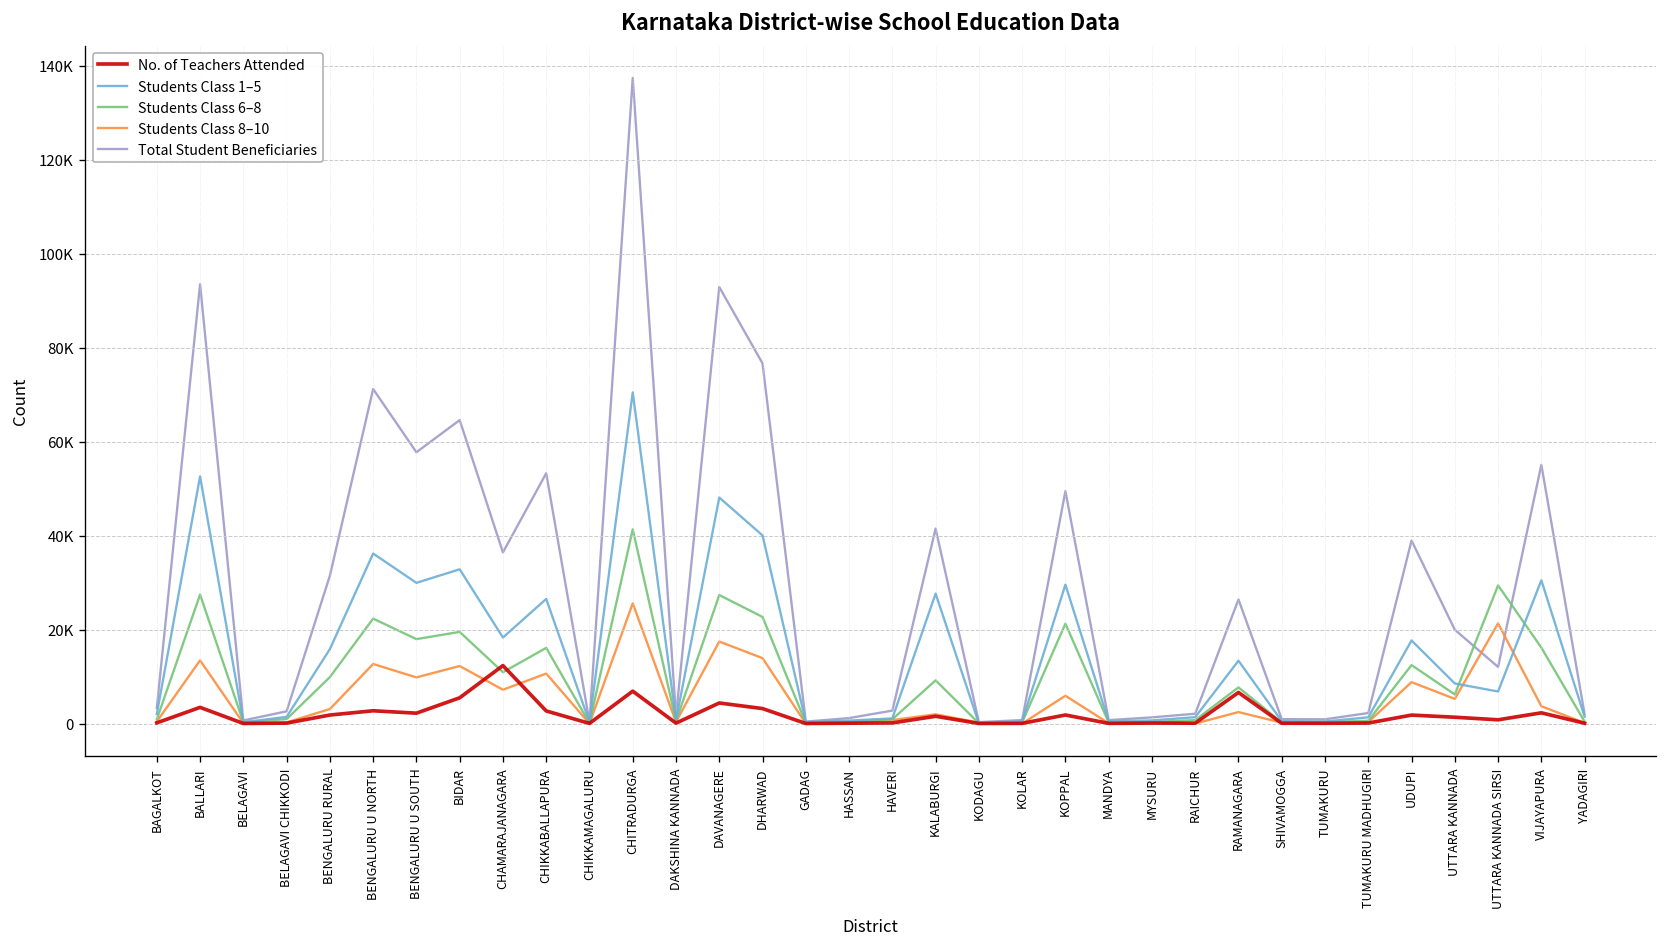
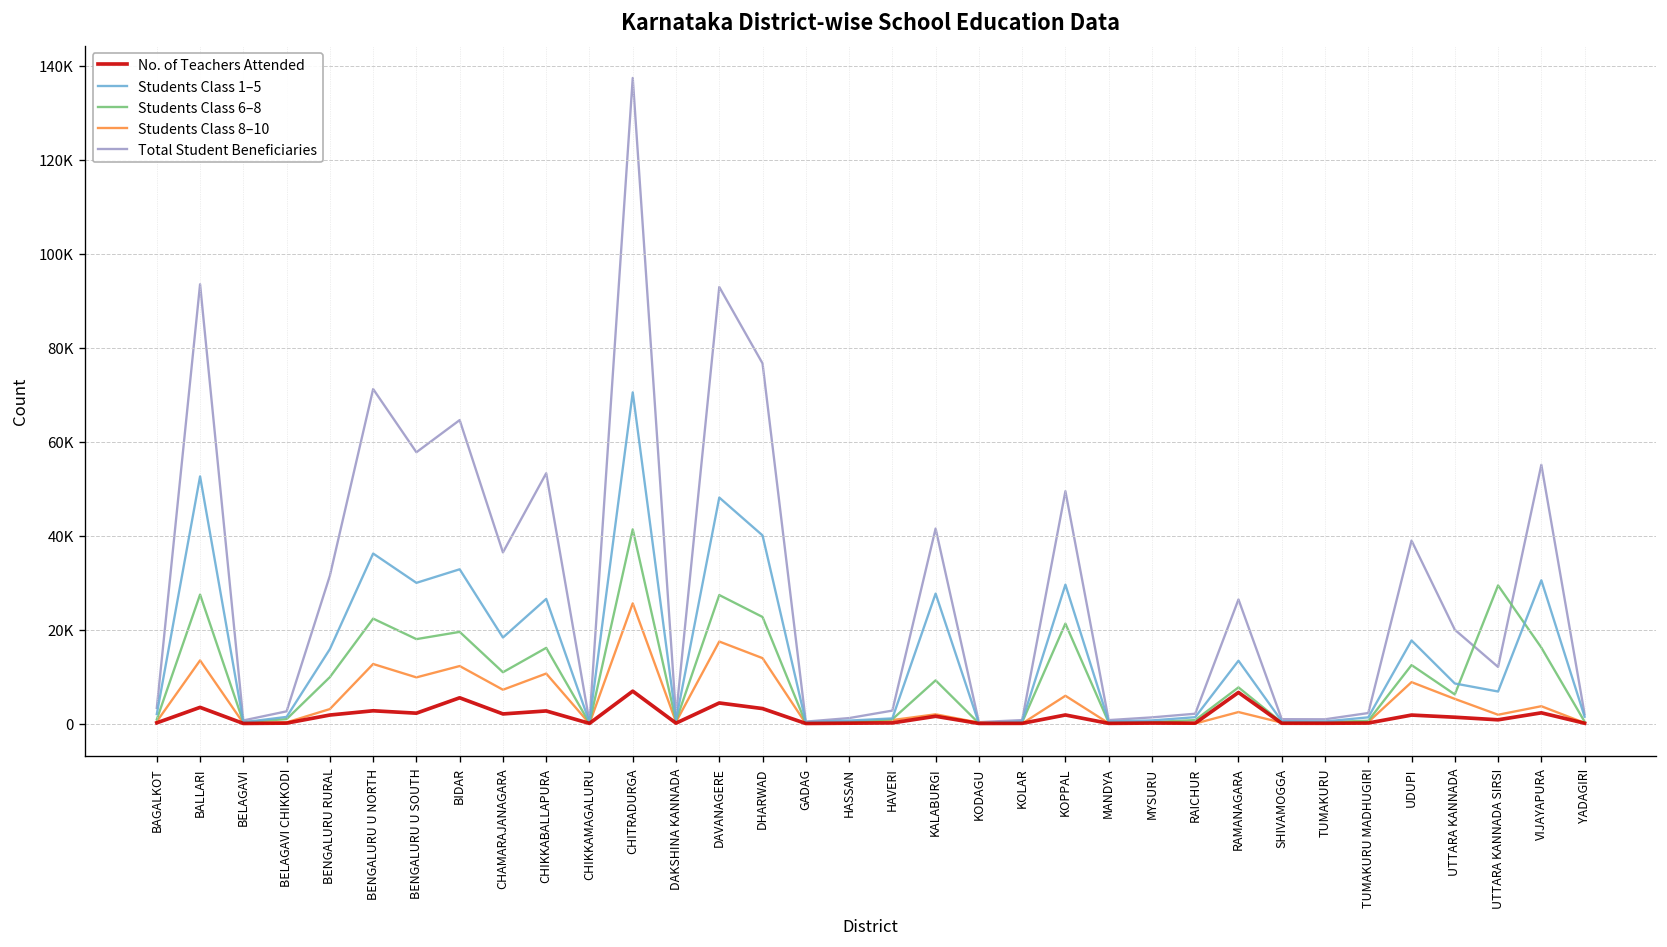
  {
    "No. of Teachers Attended": {
      "BALLARI": 3000,
      "BENGALURU RURAL": 2000,
      "BENGALURU U NORTH": 3000,
      "BENGALURU U SOUTH": 2000,
      "BIDAR": 5000,
-     "CHAMARAJANAGARA": 12000,
+     "CHAMARAJANAGARA": 2000,
      "CHIKKABALLAPURA": 3000,
      "CHITRADURGA": 7000,
      "DAVANAGERE": 4000,
      "DHARWAD": 3000,
      "KOPPAL": 2000,
      "RAMANAGARA": 7000,
      "UDUPI": 2000,
      "UTTARA KANNADA": 1000,
      "UTTARA KANNADA SIRSI": 1000,
      "VIJAYAPURA": 2000
    },
    "Students Class 6–8": {
      "BALLARI": 27000,
      "BENGALURU RURAL": 10000,
      "BENGALURU U NORTH": 22000,
      "BENGALURU U SOUTH": 18000,
      "BIDAR": 20000,
      "CHAMARAJANAGARA": 11000,
      "CHIKKABALLAPURA": 16000,
      "CHITRADURGA": 41000,
      "DAVANAGERE": 27000,
      "DHARWAD": 23000,
      "KALABURGI": 9000,
      "KOPPAL": 21000,
      "RAMANAGARA": 8000,
      "UDUPI": 12000,
      "UTTARA KANNADA": 6000,
      "UTTARA KANNADA SIRSI": 29000,
      "VIJAYAPURA": 16000
    },
    "Students Class 8–10": {
      "BALLARI": 13000,
      "BENGALURU RURAL": 3000,
      "BENGALURU U NORTH": 13000,
      "BENGALURU U SOUTH": 10000,
      "BIDAR": 12000,
      "CHAMARAJANAGARA": 7000,
      "CHIKKABALLAPURA": 11000,
      "CHITRADURGA": 26000,
      "DAVANAGERE": 17000,
      "DHARWAD": 14000,
      "KOPPAL": 6000,
      "RAMANAGARA": 2000,
      "UDUPI": 9000,
      "UTTARA KANNADA": 5000,
-     "UTTARA KANNADA SIRSI": 21000,
+     "UTTARA KANNADA SIRSI": 2000,
      "VIJAYAPURA": 4000
    }
  }
